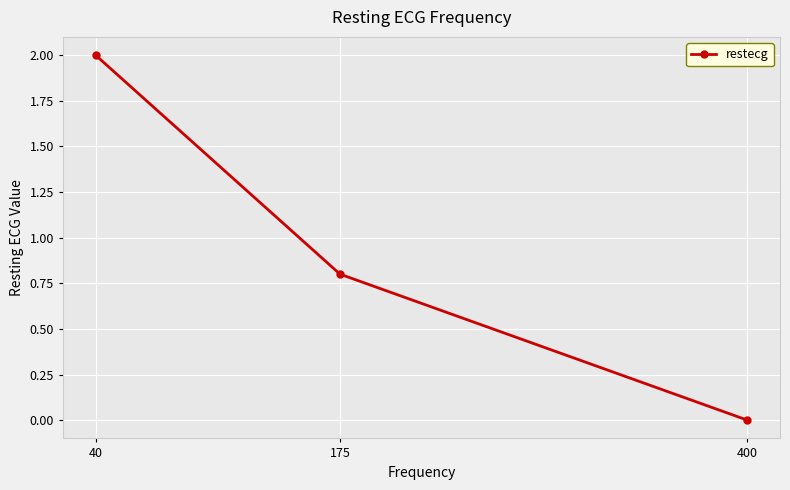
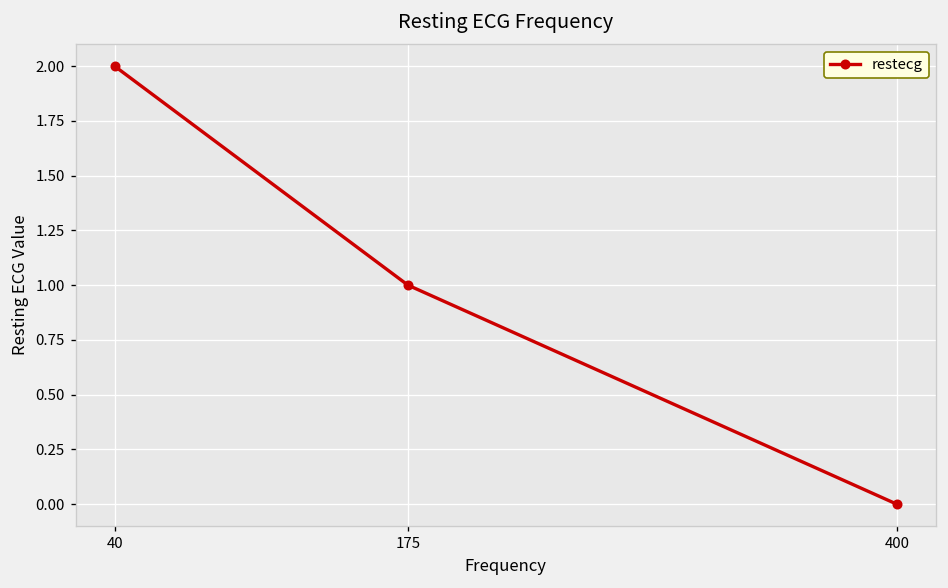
  {
    "40": 2.0,
-   "175": 0.8,
+   "175": 1.0,
    "400": 0.0
  }
